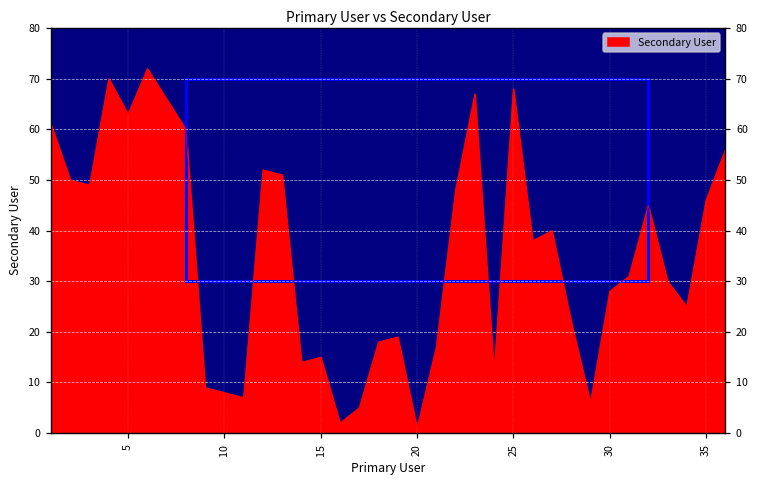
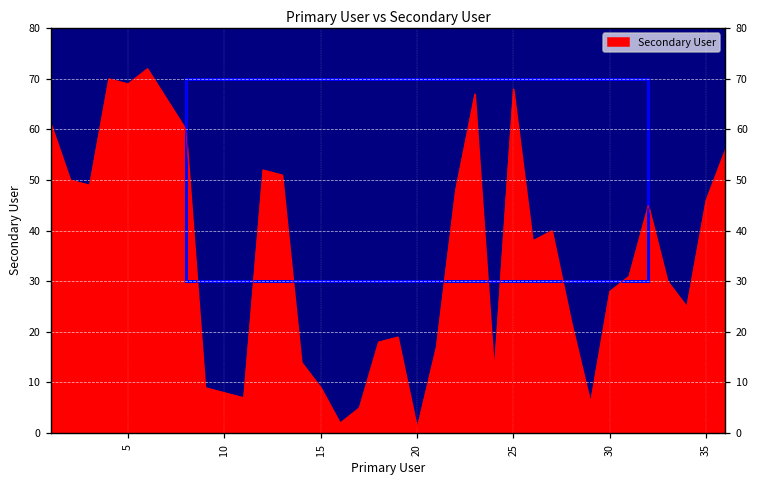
  {
-   "5": 63,
+   "5": 69,
    "10": 8,
-   "15": 15,
+   "15": 9,
    "20": 1,
    "25": 68,
    "30": 28,
    "35": 46
  }
